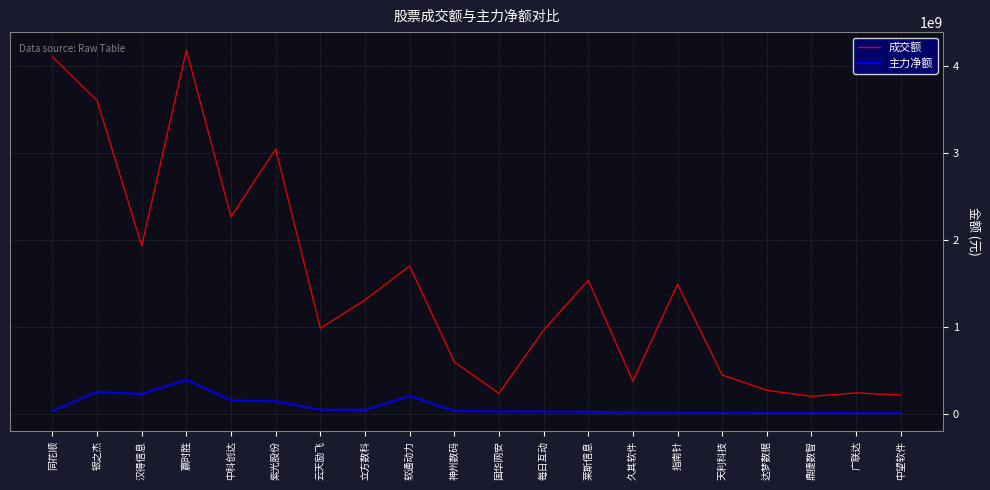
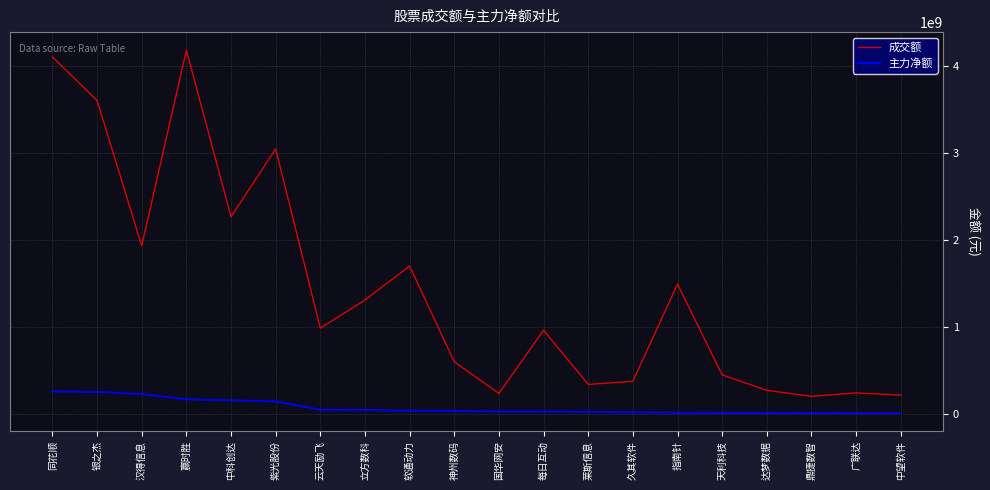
  {
    "成交额": {
      "同花顺": 4100000000,
      "银之杰": 3600000000,
      "汉得信息": 1900000000,
      "赢时胜": 4200000000,
      "中科创达": 2300000000,
      "紫光股份": 3000000000,
      "云天励飞": 1000000000,
      "立方数科": 1300000000,
      "软通动力": 1700000000,
      "神州数码": 600000000,
      "国华网安": 200000000,
      "每日互动": 1000000000,
-     "莱斯信息": 1500000000,
+     "莱斯信息": 300000000,
      "久其软件": 400000000,
      "指南针": 1500000000,
      "天利科技": 500000000,
      "达梦数据": 300000000,
      "鼎捷数智": 200000000,
      "广联达": 200000000,
      "中望软件": 200000000
    },
    "主力净额": {
-     "同花顺": 0,
+     "同花顺": 300000000,
      "银之杰": 300000000,
      "汉得信息": 200000000,
-     "赢时胜": 400000000,
+     "赢时胜": 200000000,
      "中科创达": 200000000,
      "紫光股份": 100000000,
      "云天励飞": 100000000,
      "立方数科": 0,
-     "软通动力": 200000000,
+     "软通动力": 0,
      "神州数码": 0,
      "国华网安": 0,
      "每日互动": 0,
      "莱斯信息": 0,
      "久其软件": 0,
      "指南针": 0,
      "天利科技": 0,
      "达梦数据": 0,
      "鼎捷数智": 0,
      "广联达": 0,
      "中望软件": 0
    }
  }
